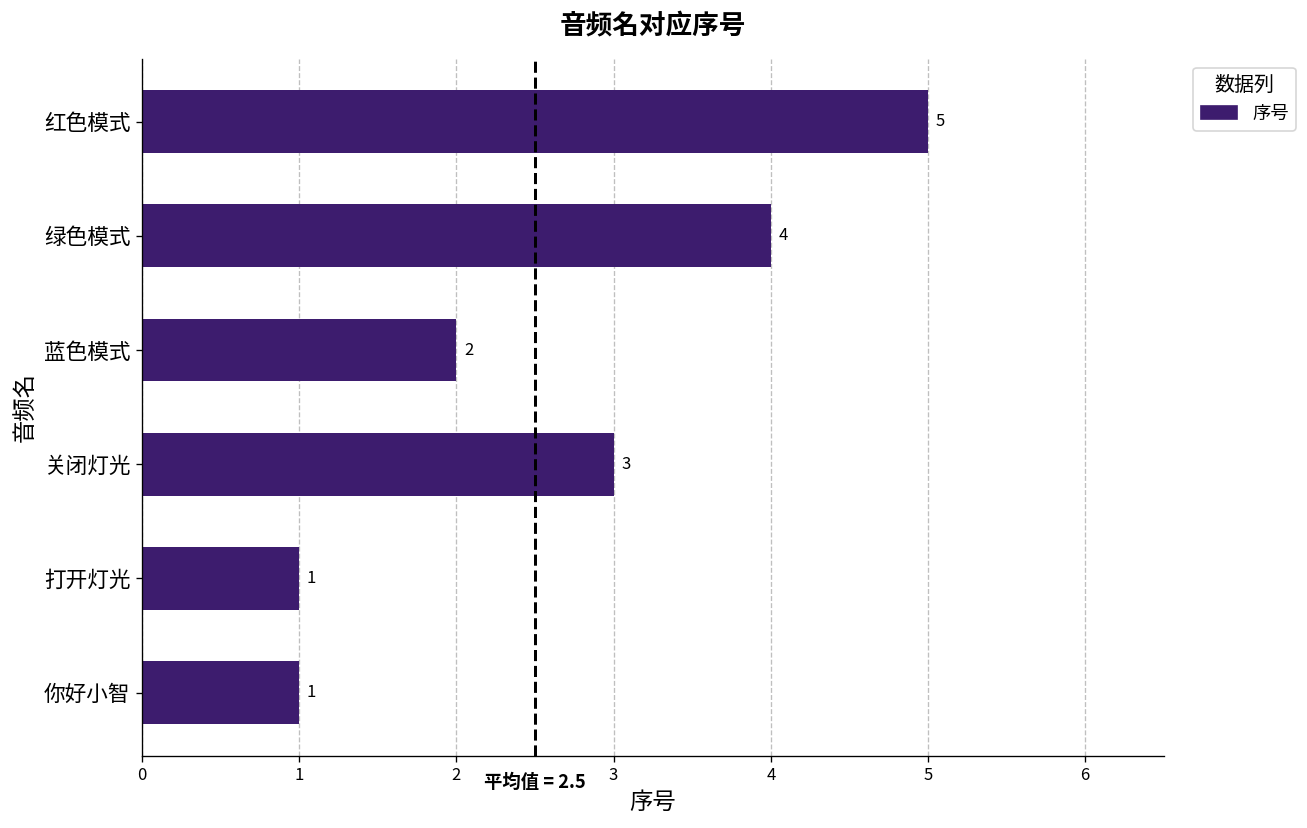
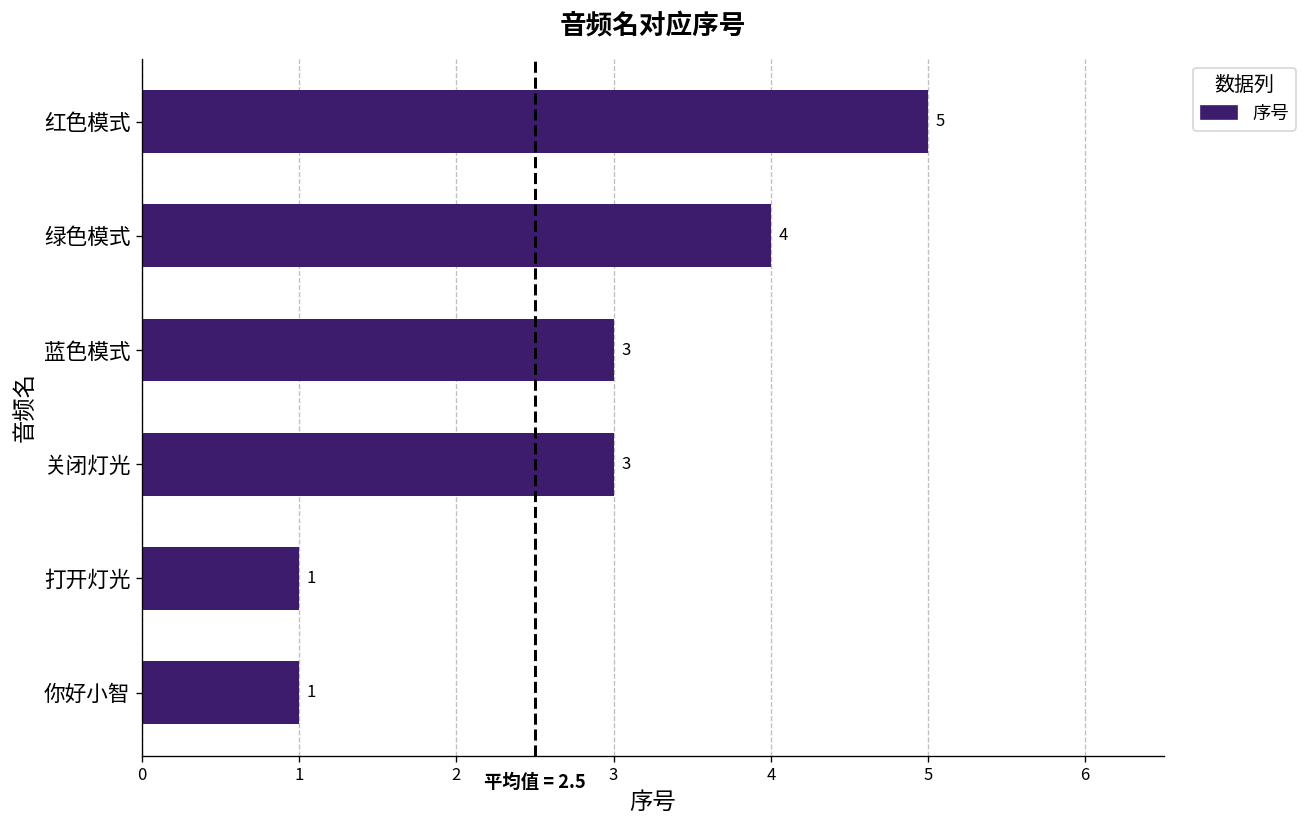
  {
    "红色模式": 5,
    "绿色模式": 4,
-   "蓝色模式": 2,
+   "蓝色模式": 3,
    "关闭灯光": 3,
    "打开灯光": 1,
    "你好小智": 1
  }
